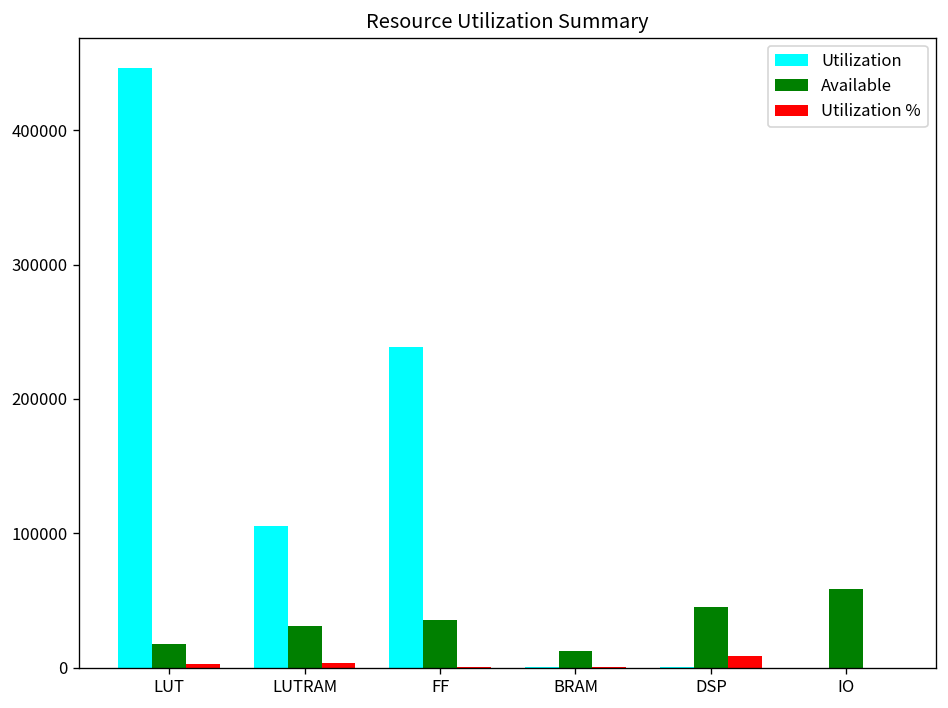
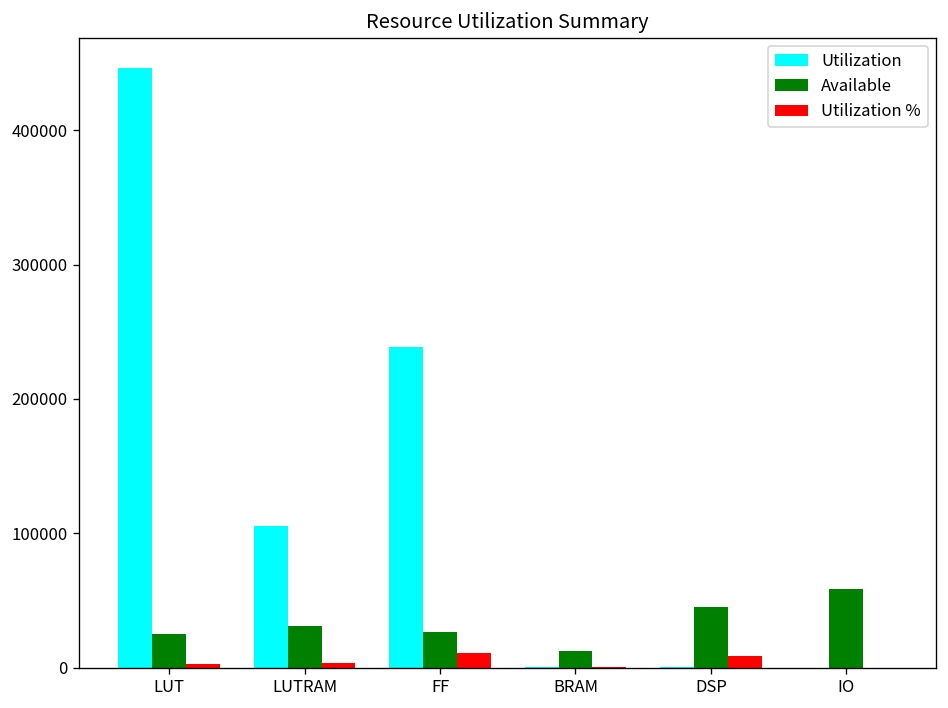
  {
    "Utilization": {
      "LUT": 447000,
      "LUTRAM": 105000,
      "FF": 239000
    },
    "Available": {
-     "LUT": 18000,
+     "LUT": 25000,
      "LUTRAM": 31000,
-     "FF": 35000,
+     "FF": 26000,
      "BRAM": 12000,
      "DSP": 45000,
      "IO": 58000
    },
    "Utilization %": {
      "LUT": 3000,
      "LUTRAM": 3000,
-     "FF": 1000,
+     "FF": 11000,
      "DSP": 8000
    }
  }
